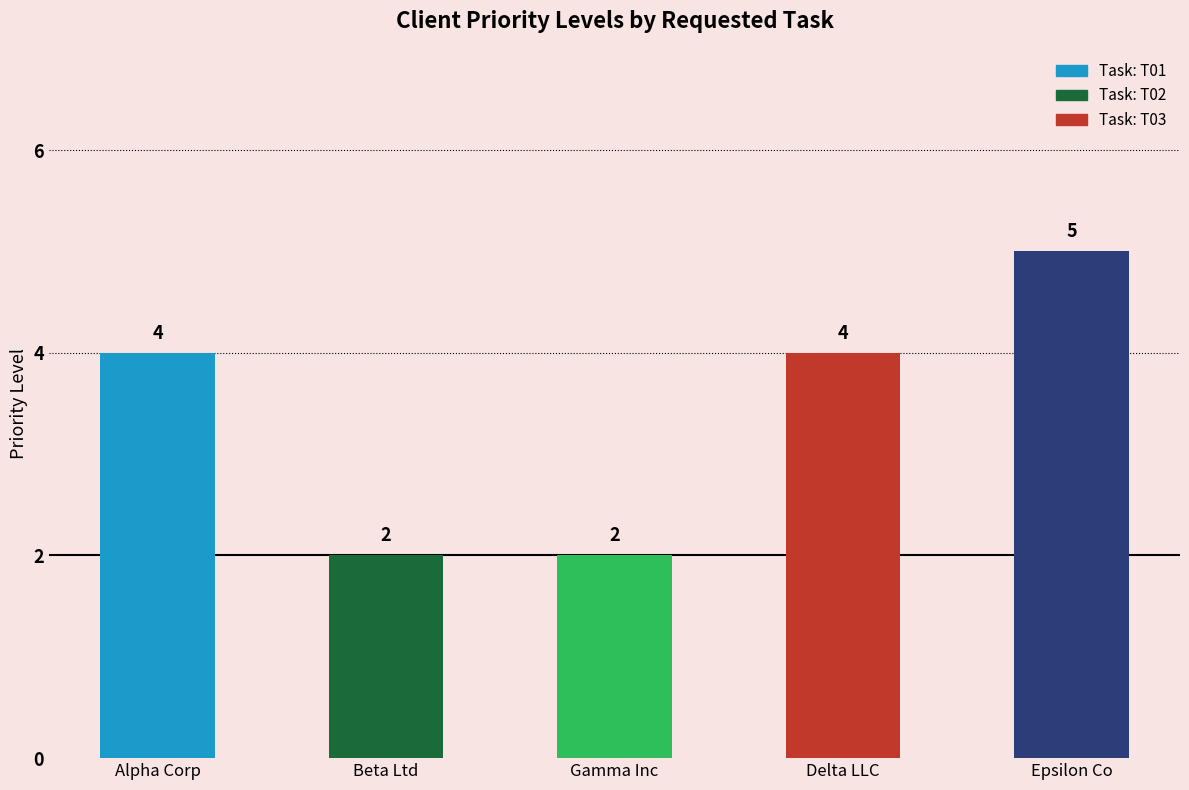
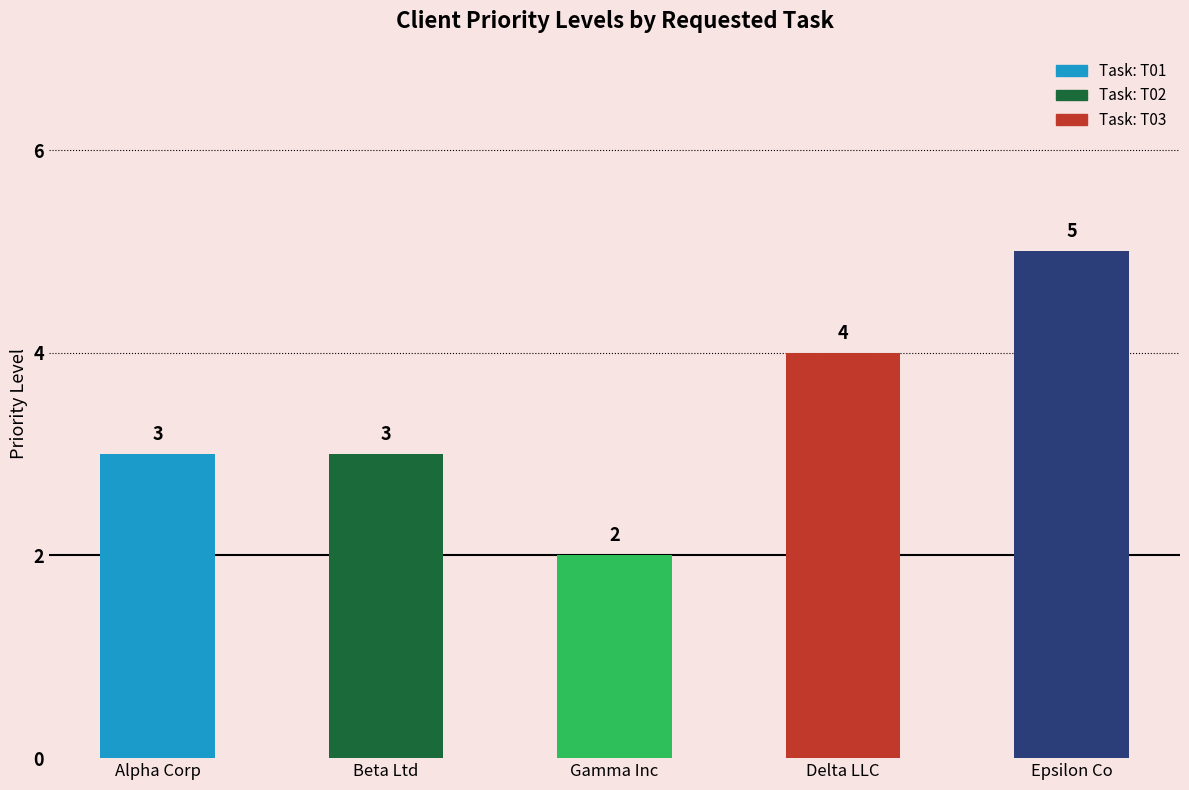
  {
-   "Alpha Corp": 4,
-   "Beta Ltd": 2,
+   "Alpha Corp": 3,
+   "Beta Ltd": 3,
    "Gamma Inc": 2,
    "Delta LLC": 4,
    "Epsilon Co": 5
  }
